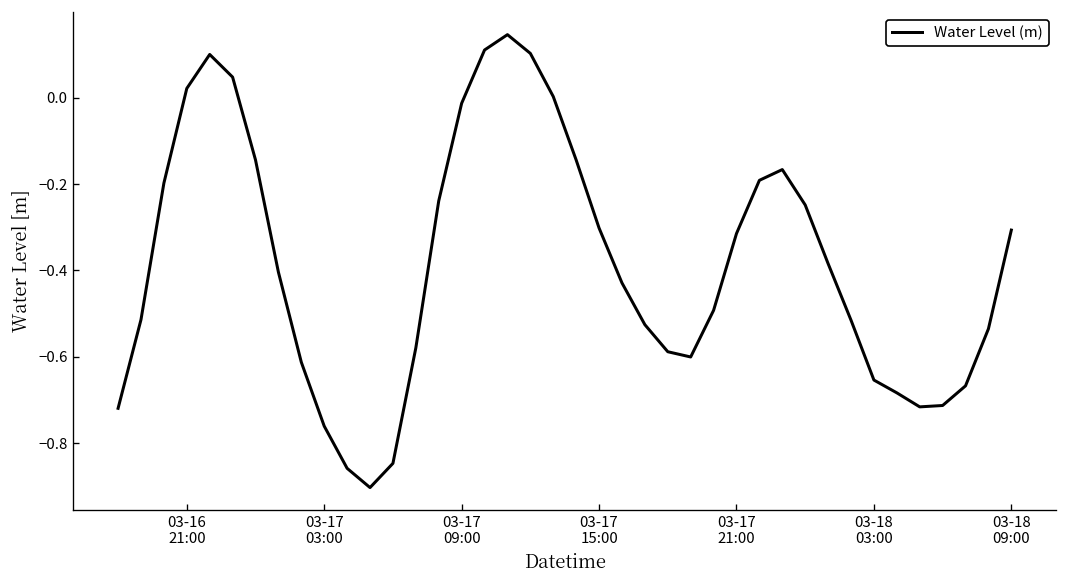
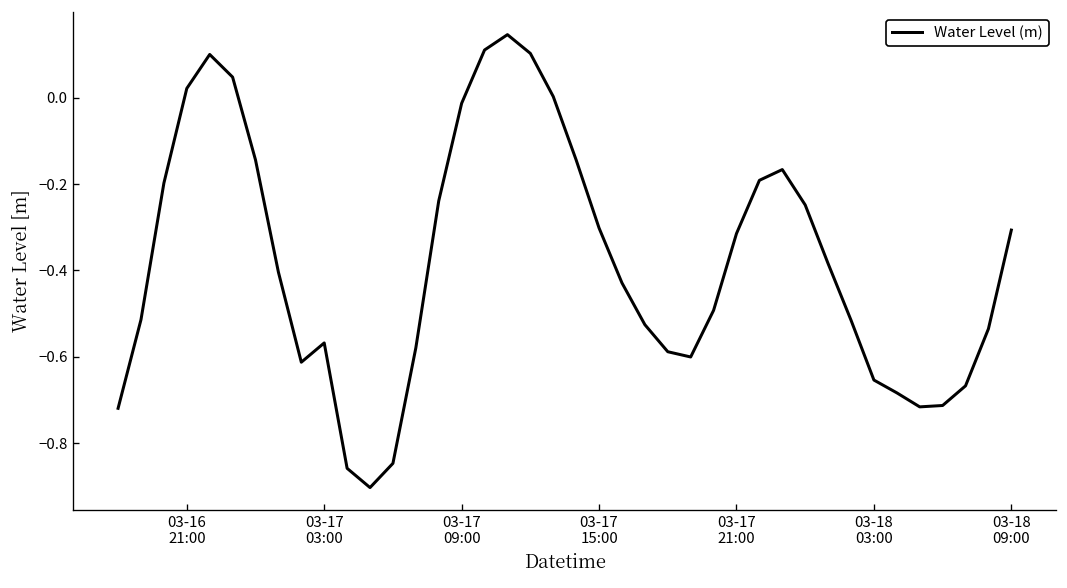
  {
    "03-16 21:00": 0.02,
-   "03-17 03:00": -0.76,
+   "03-17 03:00": -0.57,
    "03-17 09:00": -0.01,
    "03-17 15:00": -0.30,
    "03-17 21:00": -0.31,
    "03-18 03:00": -0.65,
    "03-18 09:00": -0.31
  }
